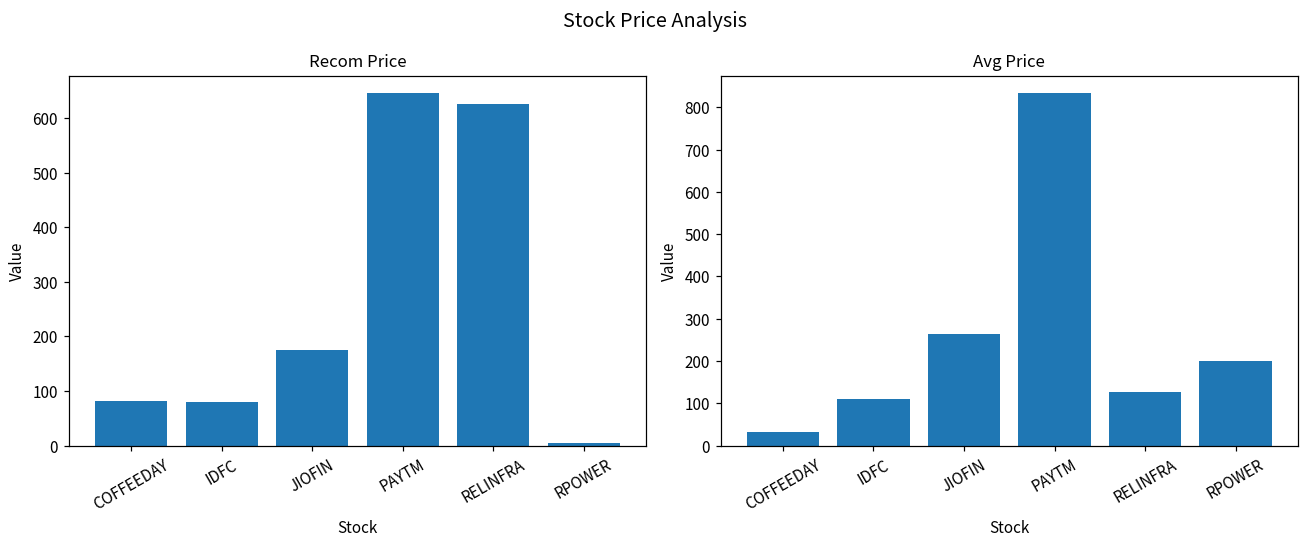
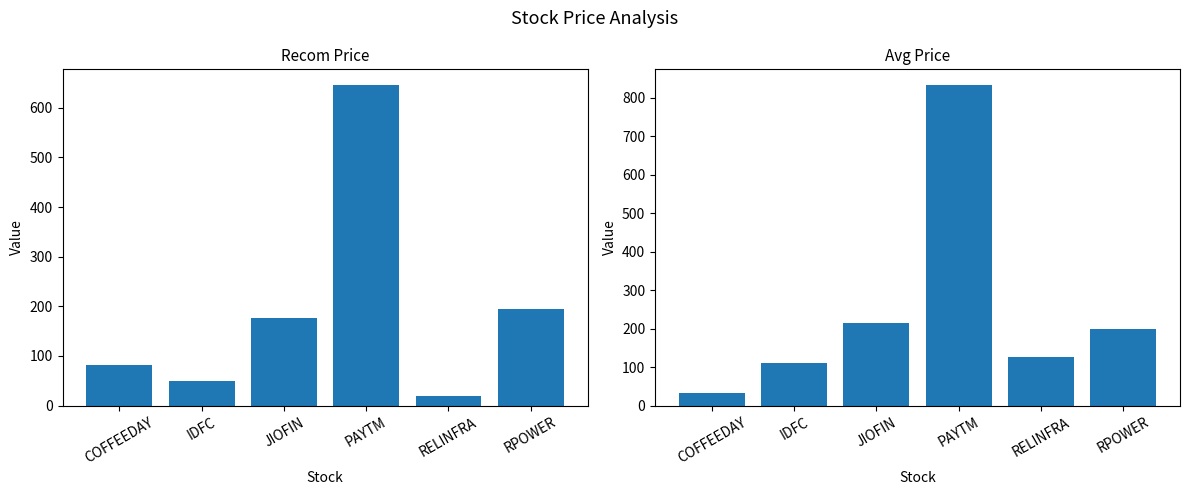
  {
    "Recom Price": {
      "COFFEEDAY": 80,
-     "IDFC": 80,
+     "IDFC": 50,
      "JIOFIN": 180,
      "PAYTM": 650,
-     "RELINFRA": 630,
-     "RPOWER": 10
+     "RELINFRA": 20,
+     "RPOWER": 190
    },
    "Avg Price": {
      "COFFEEDAY": 30,
      "IDFC": 110,
-     "JIOFIN": 260,
+     "JIOFIN": 220,
      "PAYTM": 830,
      "RELINFRA": 130,
      "RPOWER": 200
    }
  }
